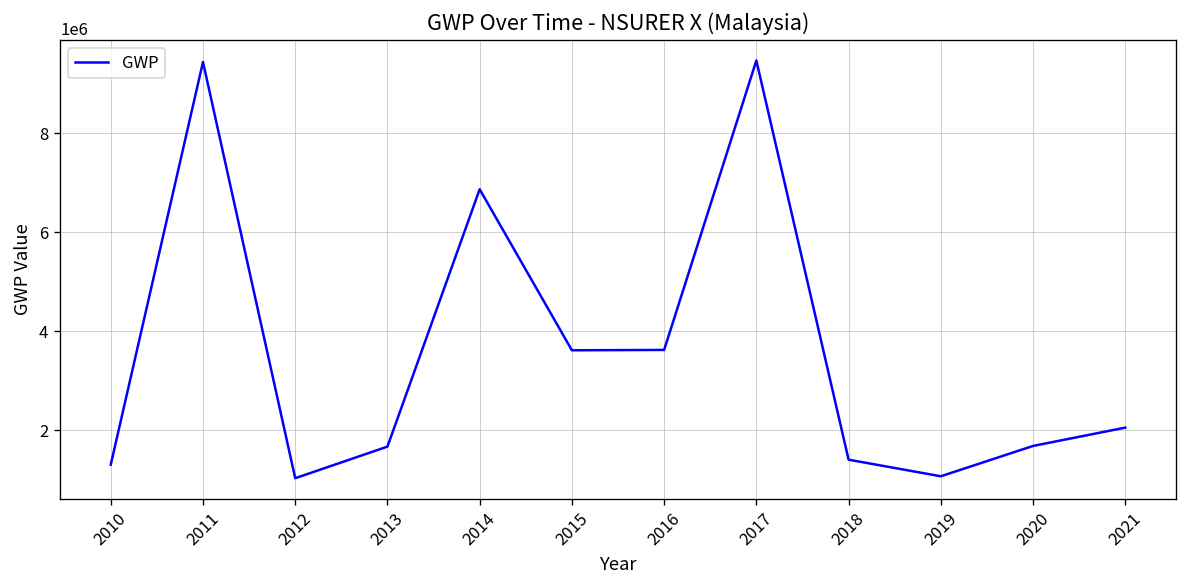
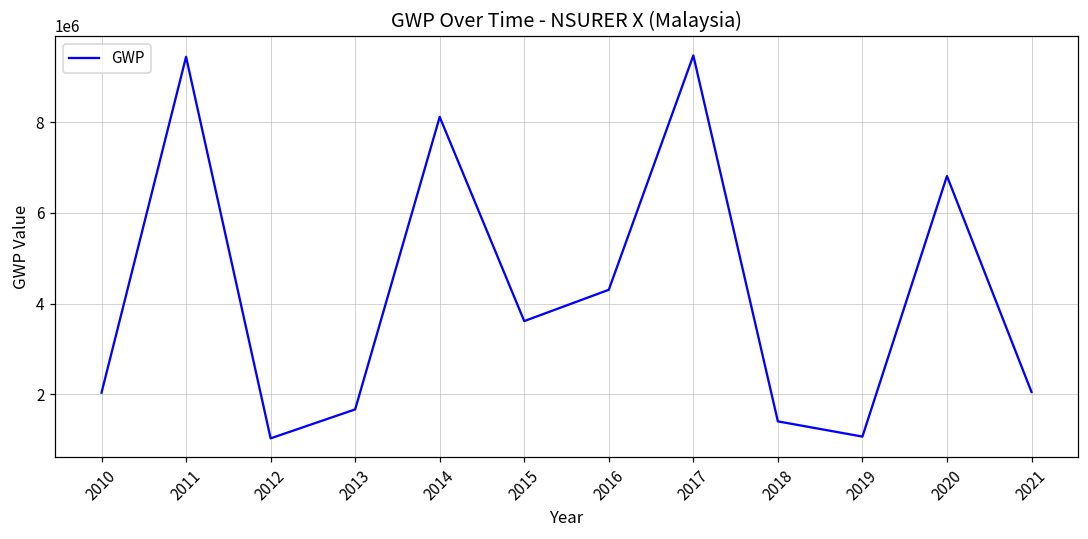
  {
-   "2010": 1300000,
+   "2010": 2000000,
    "2011": 9400000,
    "2012": 1000000,
    "2013": 1700000,
-   "2014": 6900000,
+   "2014": 8100000,
    "2015": 3600000,
-   "2016": 3600000,
+   "2016": 4300000,
    "2017": 9500000,
    "2018": 1400000,
    "2019": 1100000,
-   "2020": 1700000,
+   "2020": 6800000,
    "2021": 2100000
  }
